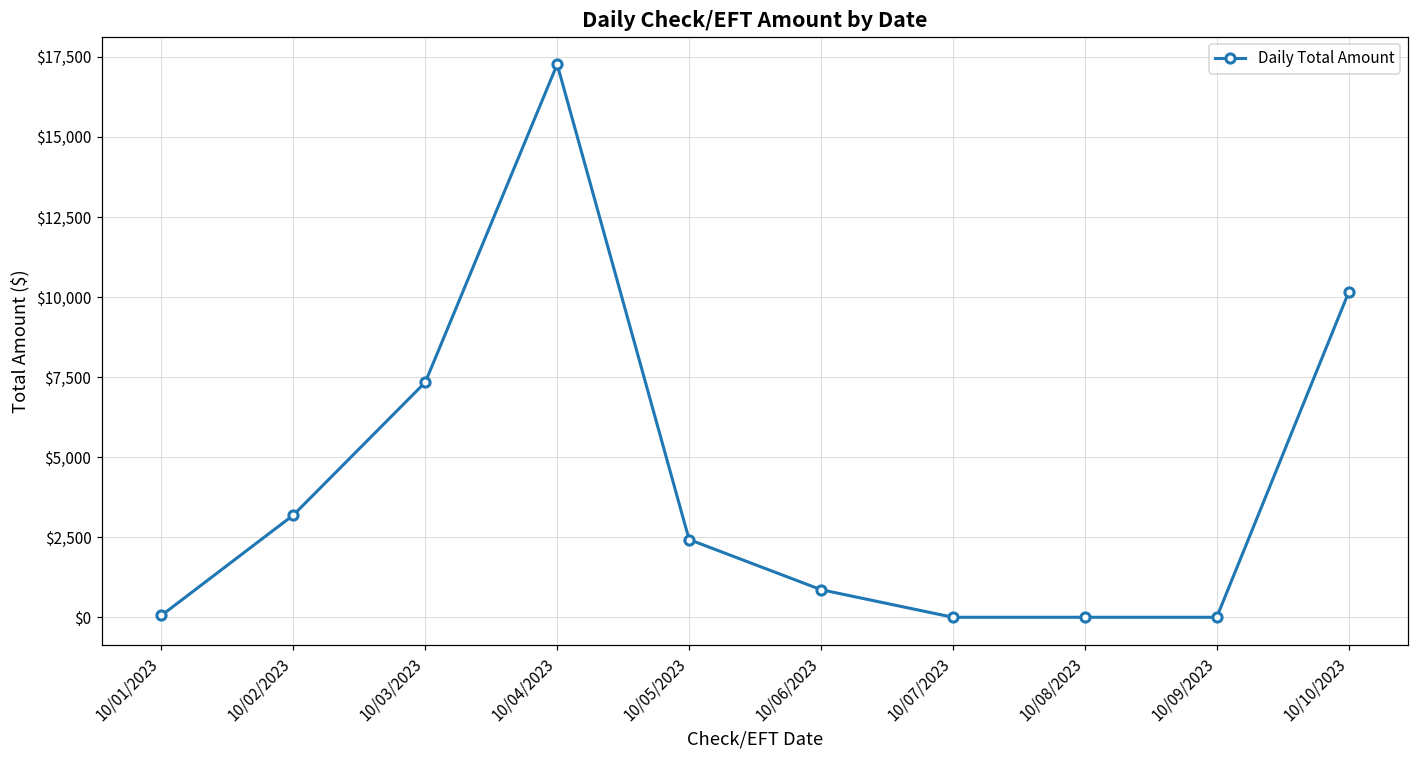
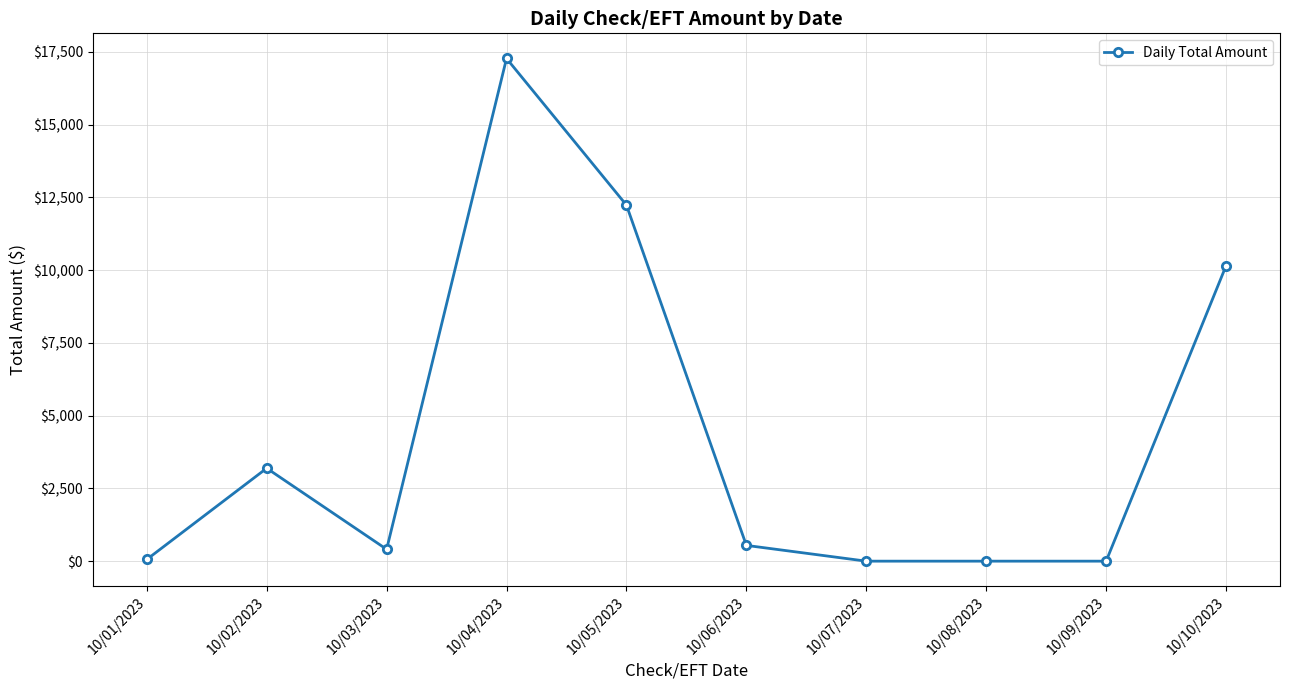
  {
    "10/01/2023": "$100",
    "10/02/2023": "$3,200",
-   "10/03/2023": "$7,300",
+   "10/03/2023": "$400",
    "10/04/2023": "$17,300",
-   "10/05/2023": "$2,400",
-   "10/06/2023": "$900",
+   "10/05/2023": "$12,200",
+   "10/06/2023": "$500",
    "10/07/2023": "$0",
    "10/08/2023": "$0",
    "10/09/2023": "$0",
    "10/10/2023": "$10,100"
  }
